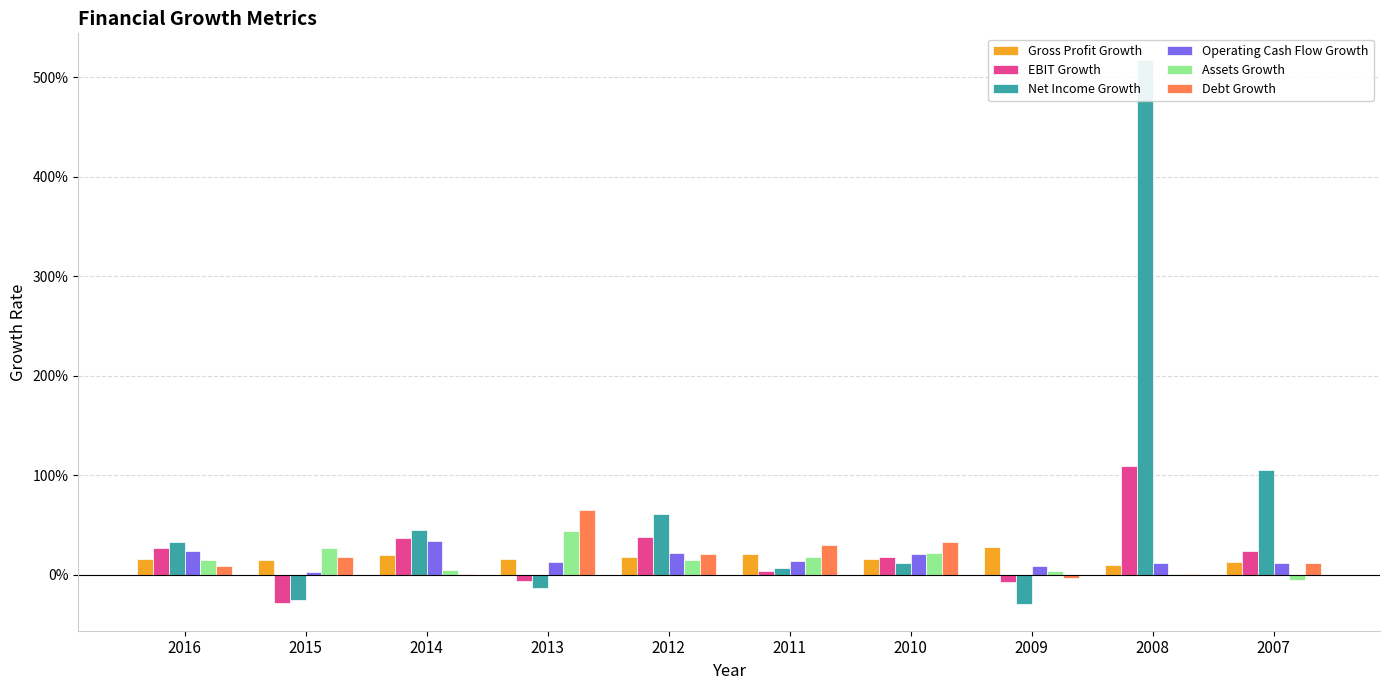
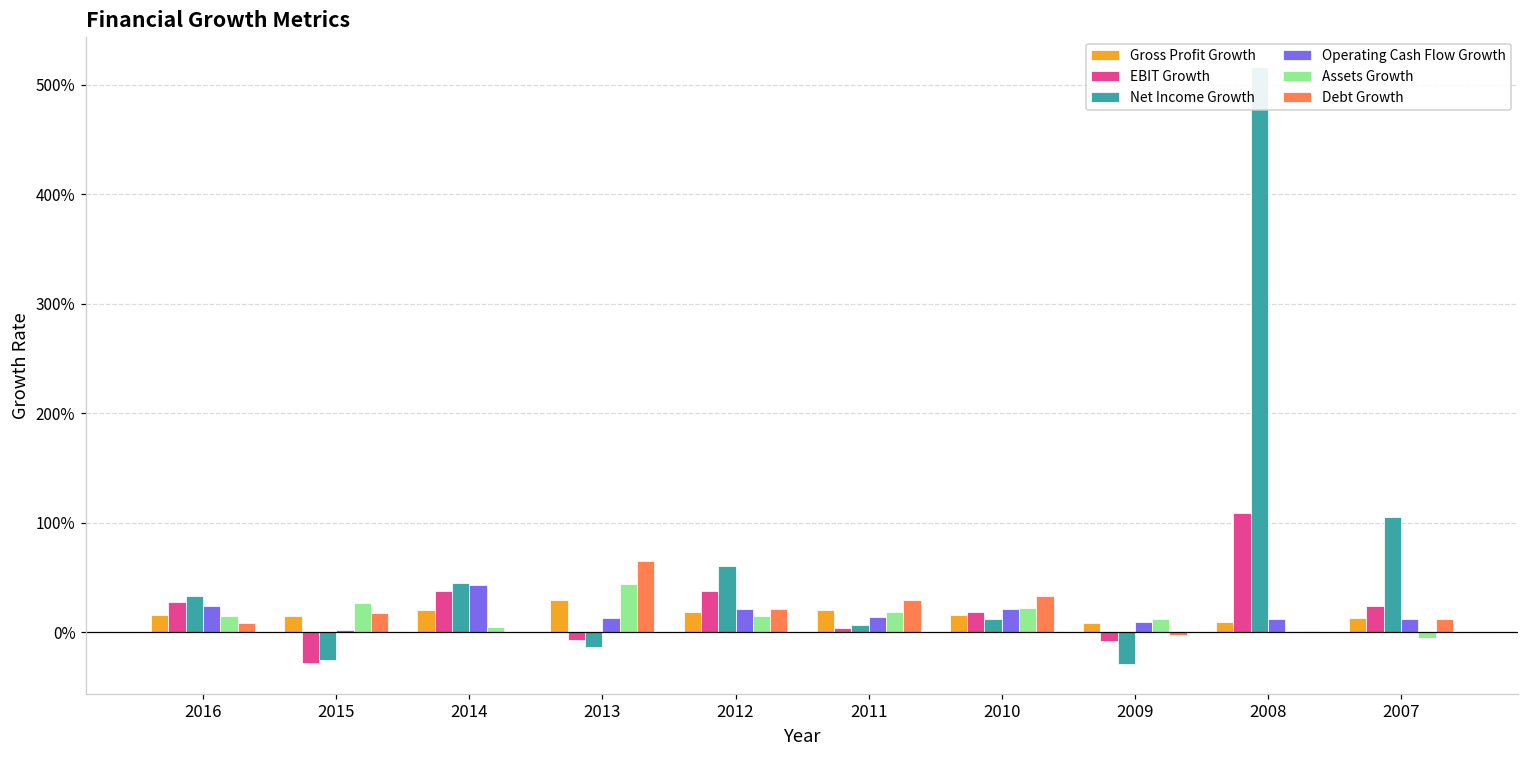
  {
    "Gross Profit Growth": {
      "2016": "20%",
      "2015": "20%",
      "2014": "20%",
-     "2013": "20%",
+     "2013": "30%",
      "2012": "20%",
      "2011": "20%",
      "2010": "20%",
-     "2009": "30%",
+     "2009": "10%",
      "2008": "10%",
      "2007": "10%"
    },
    "EBIT Growth": {
      "2016": "30%",
      "2015": "-30%",
      "2014": "40%",
      "2013": "-10%",
      "2012": "40%",
      "2011": "0%",
      "2010": "20%",
      "2009": "-10%",
      "2008": "110%",
      "2007": "20%"
    },
    "Net Income Growth": {
      "2016": "30%",
      "2015": "-30%",
      "2014": "50%",
      "2013": "-10%",
      "2012": "60%",
      "2011": "10%",
      "2010": "10%",
      "2009": "-30%",
      "2007": "100%"
    },
    "Operating Cash Flow Growth": {
      "2016": "20%",
-     "2014": "30%",
+     "2014": "40%",
      "2013": "10%",
      "2012": "20%",
      "2011": "10%",
      "2010": "20%",
      "2009": "10%",
      "2008": "10%",
      "2007": "10%"
    },
    "Assets Growth": {
      "2016": "10%",
      "2015": "30%",
      "2014": "0%",
      "2013": "40%",
      "2012": "20%",
      "2011": "20%",
      "2010": "20%",
-     "2009": "0%",
+     "2009": "10%",
      "2007": "-10%"
    },
    "Debt Growth": {
      "2016": "10%",
      "2015": "20%",
      "2013": "70%",
      "2012": "20%",
      "2011": "30%",
      "2010": "30%",
      "2009": "0%",
      "2007": "10%"
    }
  }
